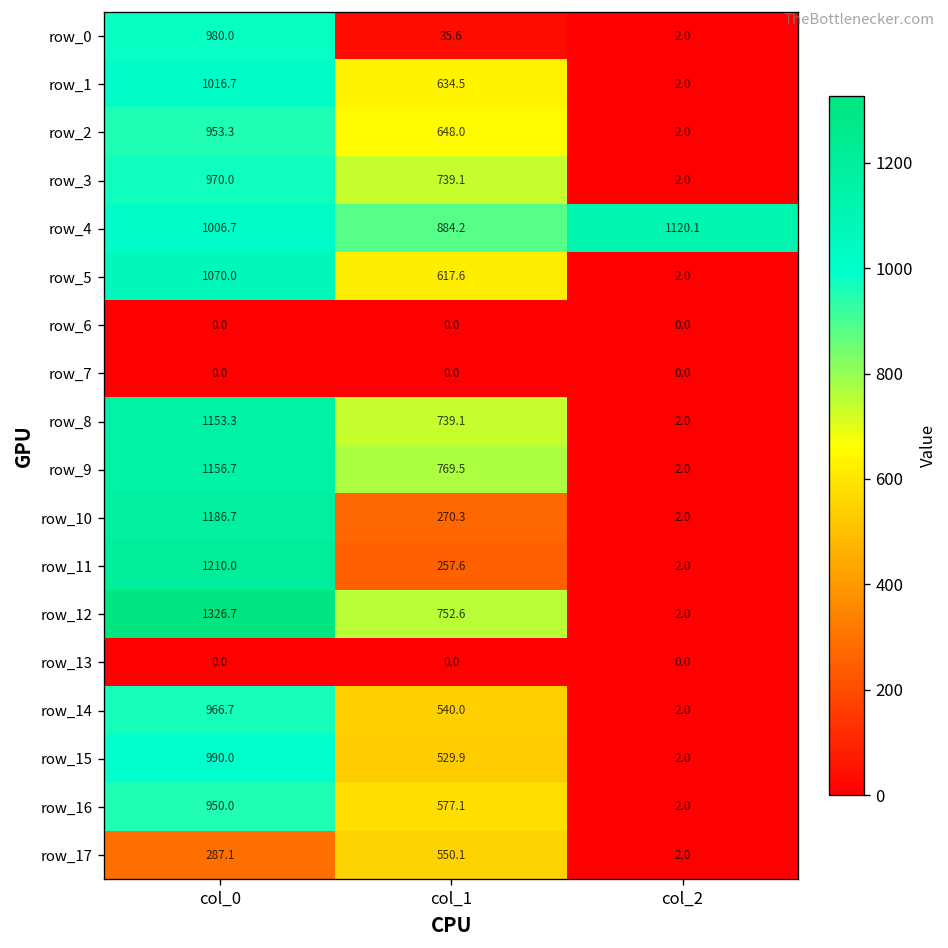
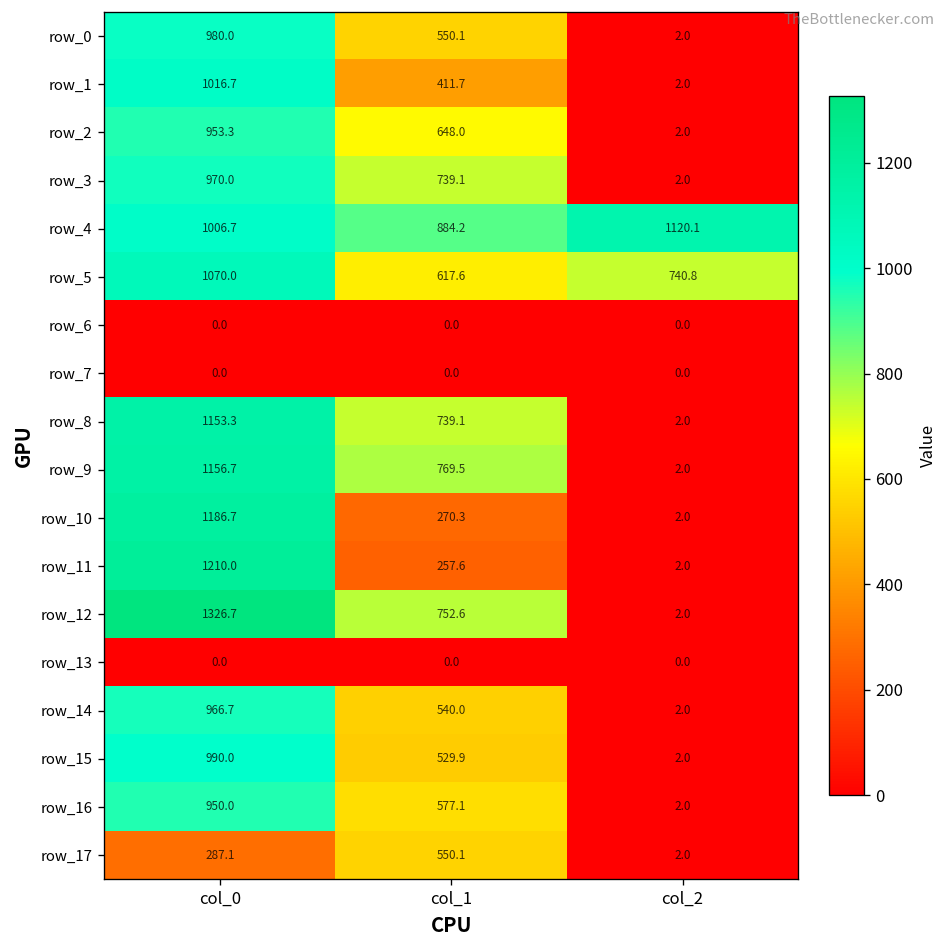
  {
    "row_0": {
      "col_0": 980.0,
-     "col_1": 35.6,
+     "col_1": 550.1,
      "col_2": 2.0
    },
    "row_1": {
      "col_0": 1016.7,
-     "col_1": 634.5,
+     "col_1": 411.7,
      "col_2": 2.0
    },
    "row_2": {
      "col_0": 953.3,
      "col_1": 648.0,
      "col_2": 2.0
    },
    "row_3": {
      "col_0": 970.0,
      "col_1": 739.1,
      "col_2": 2.0
    },
    "row_4": {
      "col_0": 1006.7,
      "col_1": 884.2,
      "col_2": 1120.1
    },
    "row_5": {
      "col_0": 1070.0,
      "col_1": 617.6,
-     "col_2": 2.0
+     "col_2": 740.8
    },
    "row_6": {
      "col_0": 0.0,
      "col_1": 0.0,
      "col_2": 0.0
    },
    "row_7": {
      "col_0": 0.0,
      "col_1": 0.0,
      "col_2": 0.0
    },
    "row_8": {
      "col_0": 1153.3,
      "col_1": 739.1,
      "col_2": 2.0
    },
    "row_9": {
      "col_0": 1156.7,
      "col_1": 769.5,
      "col_2": 2.0
    },
    "row_10": {
      "col_0": 1186.7,
      "col_1": 270.3,
      "col_2": 2.0
    },
    "row_11": {
      "col_0": 1210.0,
      "col_1": 257.6,
      "col_2": 2.0
    },
    "row_12": {
      "col_0": 1326.7,
      "col_1": 752.6,
      "col_2": 2.0
    },
    "row_13": {
      "col_0": 0.0,
      "col_1": 0.0,
      "col_2": 0.0
    },
    "row_14": {
      "col_0": 966.7,
      "col_1": 540.0,
      "col_2": 2.0
    },
    "row_15": {
      "col_0": 990.0,
      "col_1": 529.9,
      "col_2": 2.0
    },
    "row_16": {
      "col_0": 950.0,
      "col_1": 577.1,
      "col_2": 2.0
    },
    "row_17": {
      "col_0": 287.1,
      "col_1": 550.1,
      "col_2": 2.0
    }
  }
